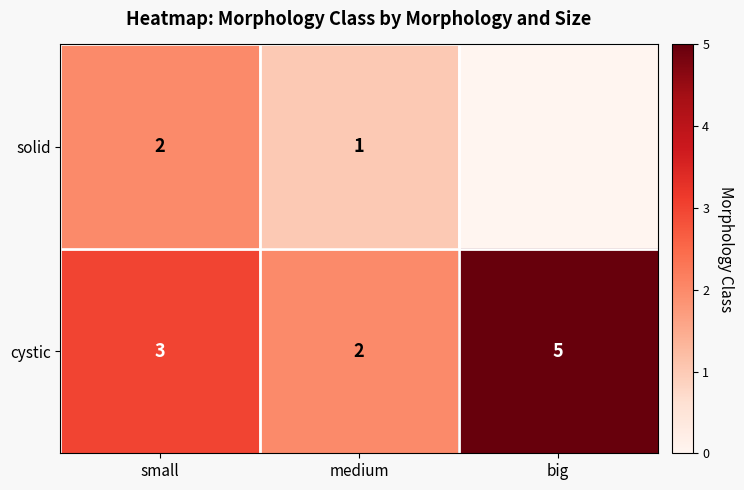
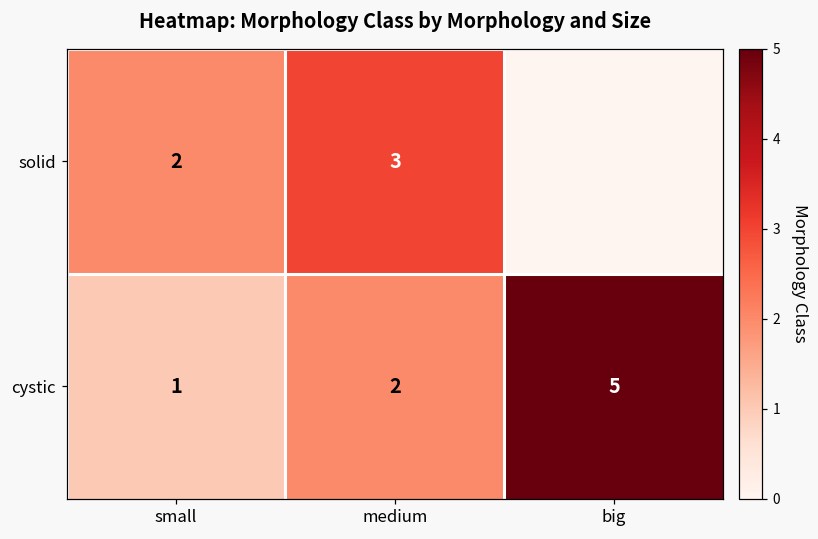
  {
    "solid": {
      "small": 2,
-     "medium": 1
+     "medium": 3
    },
    "cystic": {
-     "small": 3,
+     "small": 1,
      "medium": 2,
      "big": 5
    }
  }
